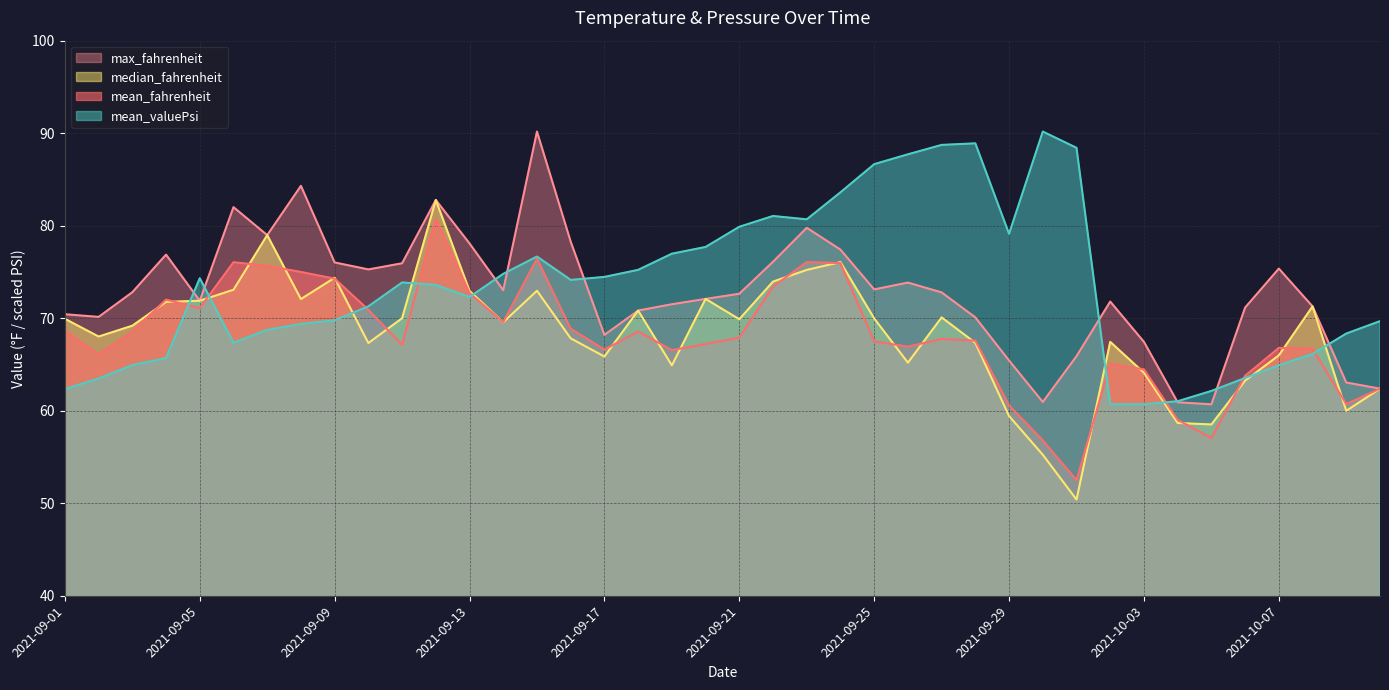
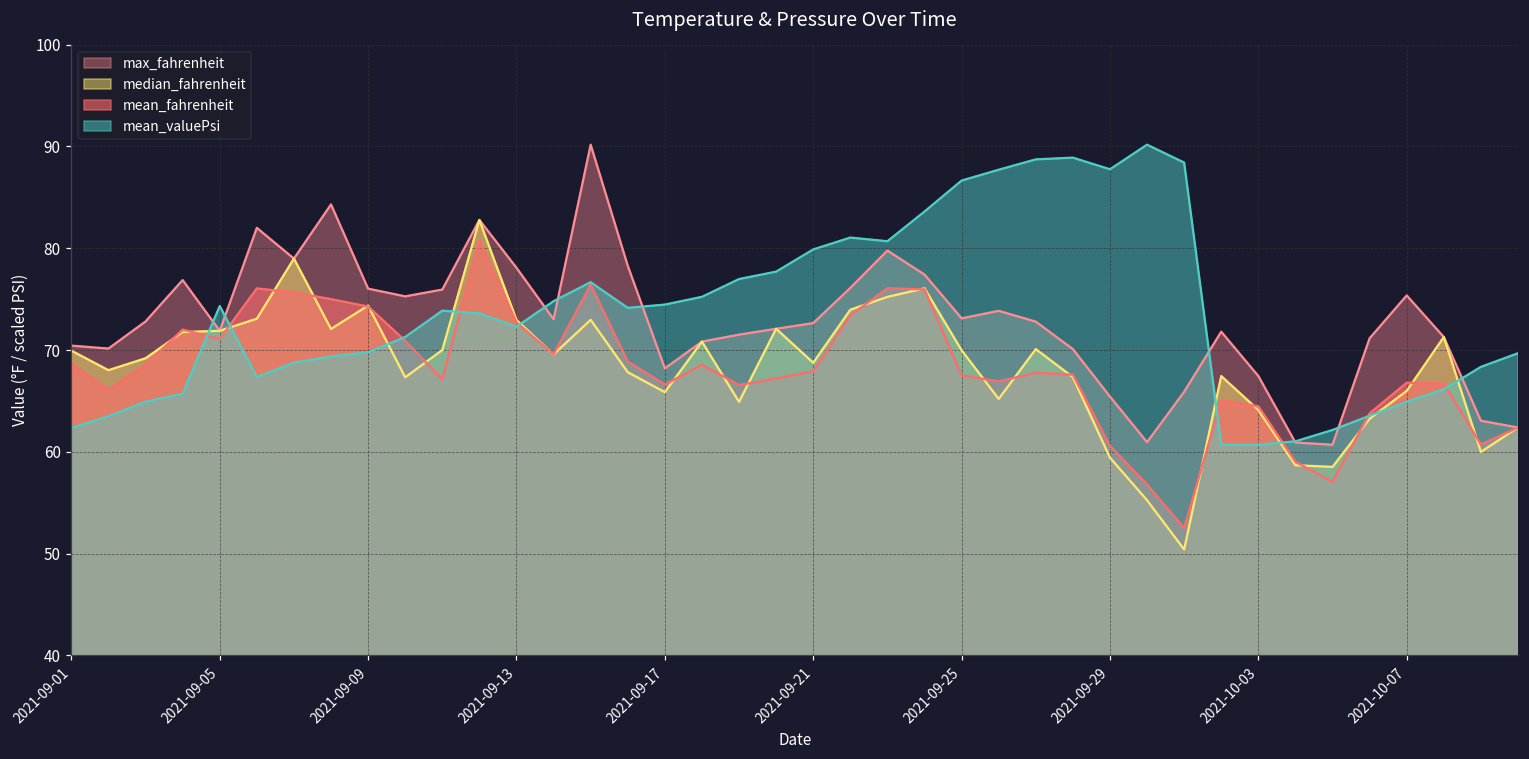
  {
    "median_fahrenheit": {
      "2021-09-01": 70,
      "2021-09-17": 66,
-     "2021-09-21": 70,
+     "2021-09-21": 69,
      "2021-09-25": 70,
      "2021-09-29": 59,
      "2021-10-03": 64,
      "2021-10-07": 66
    },
    "mean_valuePsi": {
      "2021-09-01": 62,
      "2021-09-05": 74,
      "2021-09-09": 70,
      "2021-09-13": 72,
      "2021-09-17": 74,
      "2021-09-21": 80,
      "2021-09-25": 87,
-     "2021-09-29": 79,
+     "2021-09-29": 88,
      "2021-10-03": 61,
      "2021-10-07": 65
    }
  }
